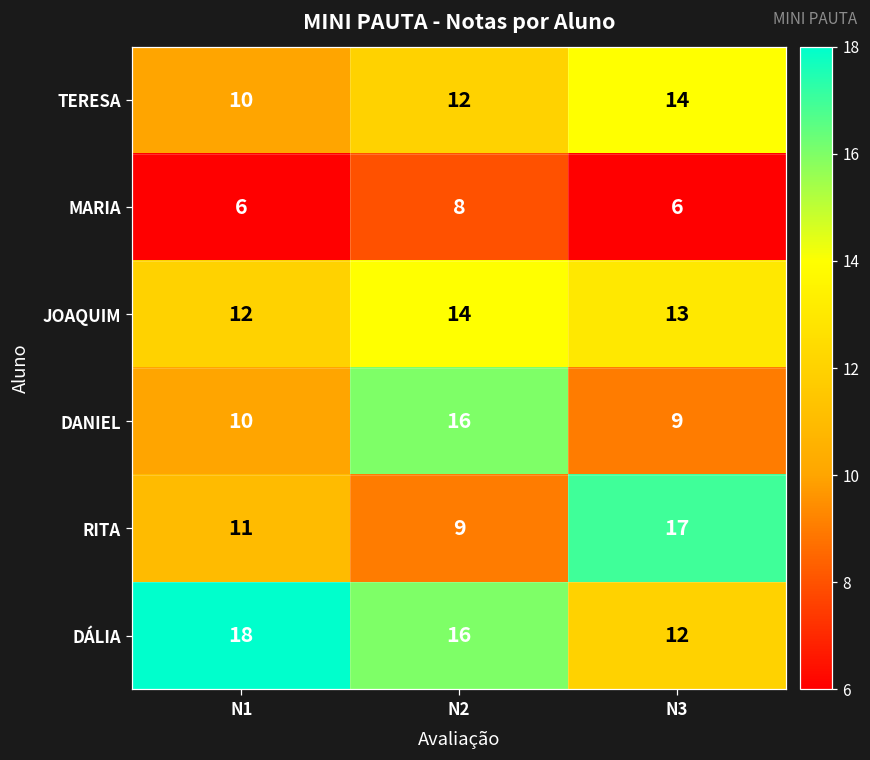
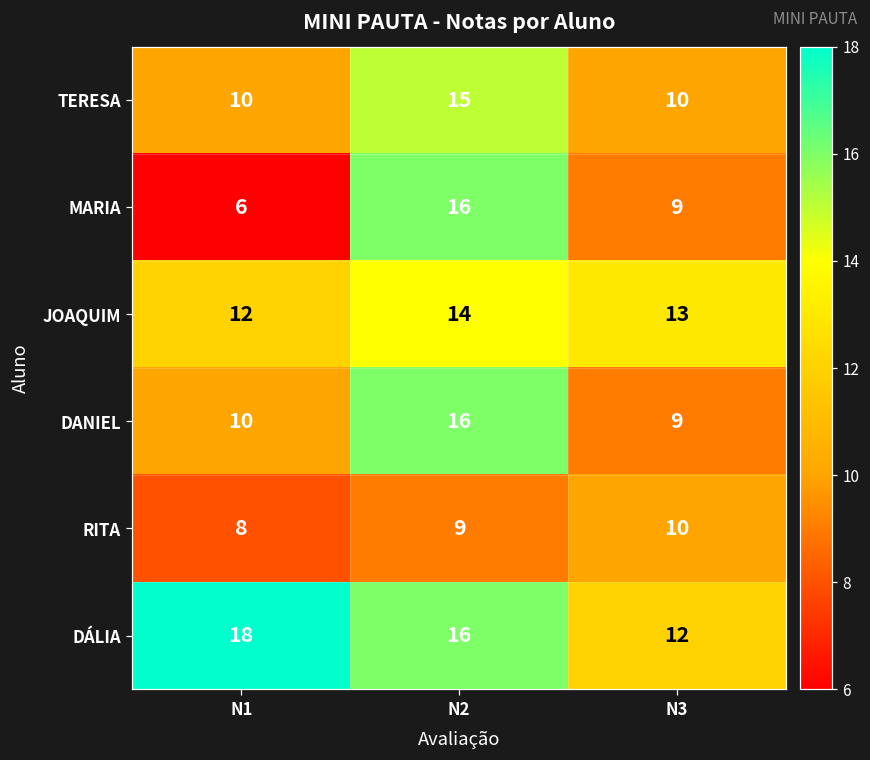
  {
    "TERESA": {
      "N1": 10,
-     "N2": 12,
-     "N3": 14
+     "N2": 15,
+     "N3": 10
    },
    "MARIA": {
      "N1": 6,
-     "N2": 8,
-     "N3": 6
+     "N2": 16,
+     "N3": 9
    },
    "JOAQUIM": {
      "N1": 12,
      "N2": 14,
      "N3": 13
    },
    "DANIEL": {
      "N1": 10,
      "N2": 16,
      "N3": 9
    },
    "RITA": {
-     "N1": 11,
+     "N1": 8,
      "N2": 9,
-     "N3": 17
+     "N3": 10
    },
    "DÁLIA": {
      "N1": 18,
      "N2": 16,
      "N3": 12
    }
  }
